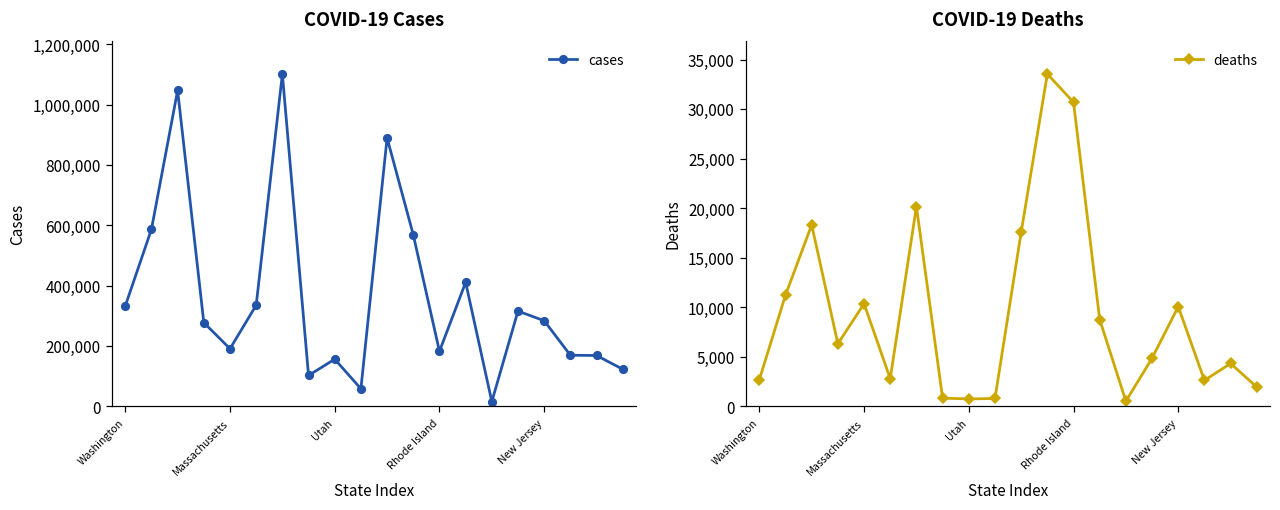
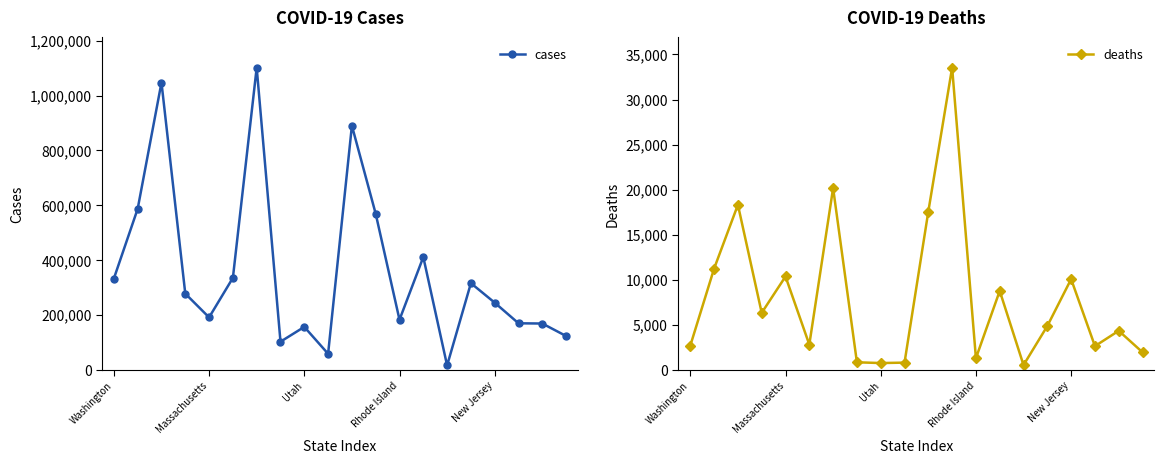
  {
    "COVID-19 Cases": {
      "Washington": "330,000",
      "Massachusetts": "190,000",
      "Utah": "160,000",
      "Rhode Island": "180,000",
-     "New Jersey": "280,000"
+     "New Jersey": "240,000"
    },
    "COVID-19 Deaths": {
      "Washington": "3,000",
      "Massachusetts": "10,000",
      "Utah": "1,000",
-     "Rhode Island": "31,000",
+     "Rhode Island": "1,000",
      "New Jersey": "10,000"
    }
  }
